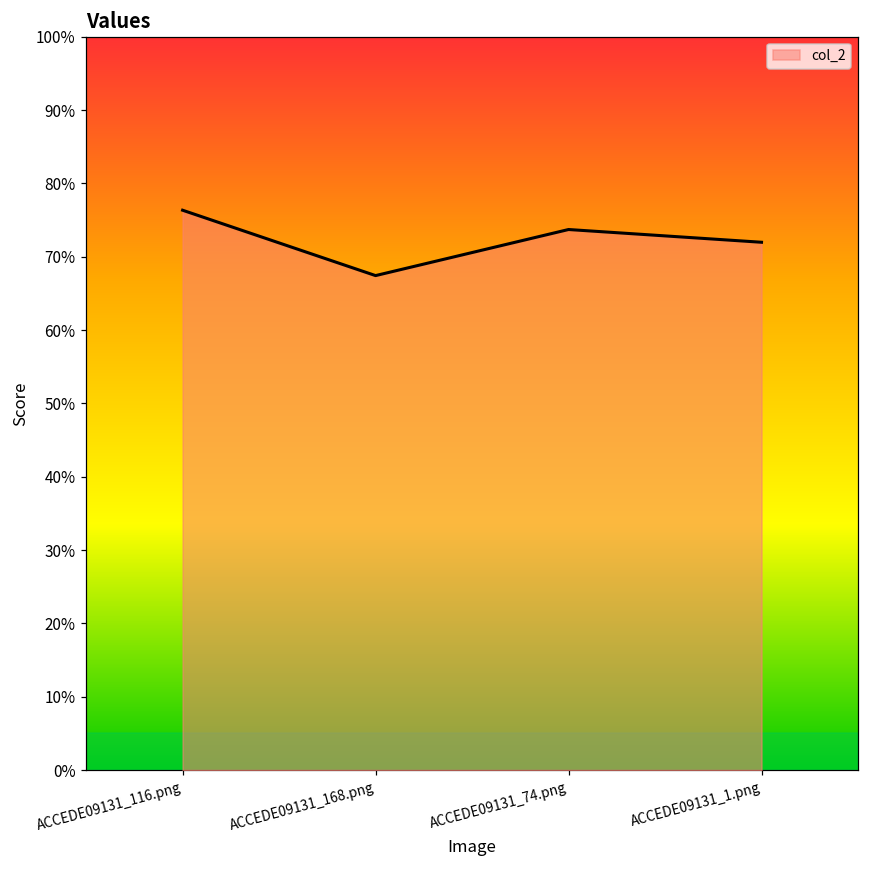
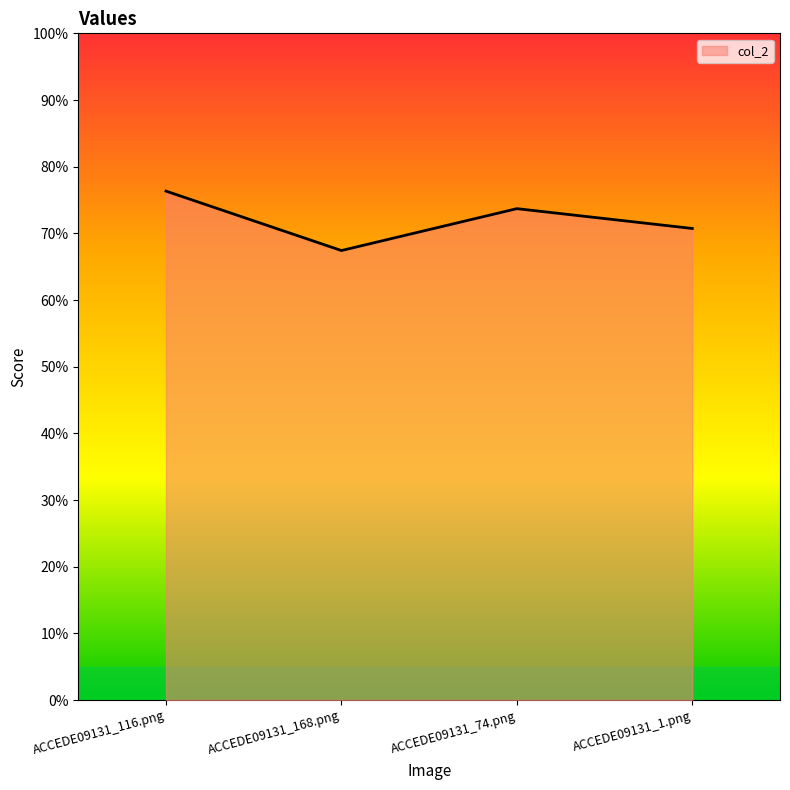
  {
    "ACCEDE09131_116.png": "76%",
    "ACCEDE09131_168.png": "67%",
    "ACCEDE09131_74.png": "74%",
-   "ACCEDE09131_1.png": "72%"
+   "ACCEDE09131_1.png": "71%"
  }
